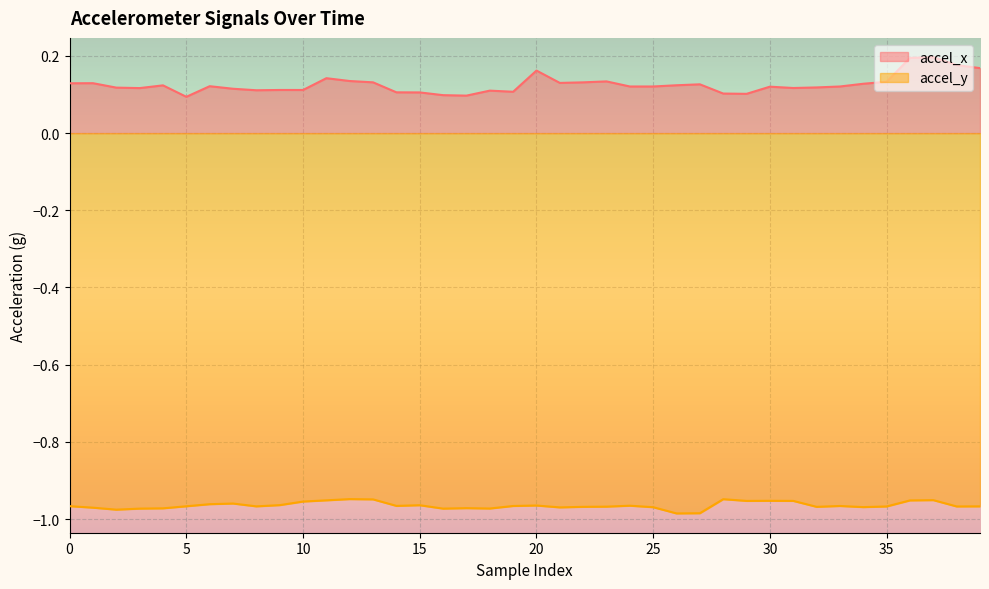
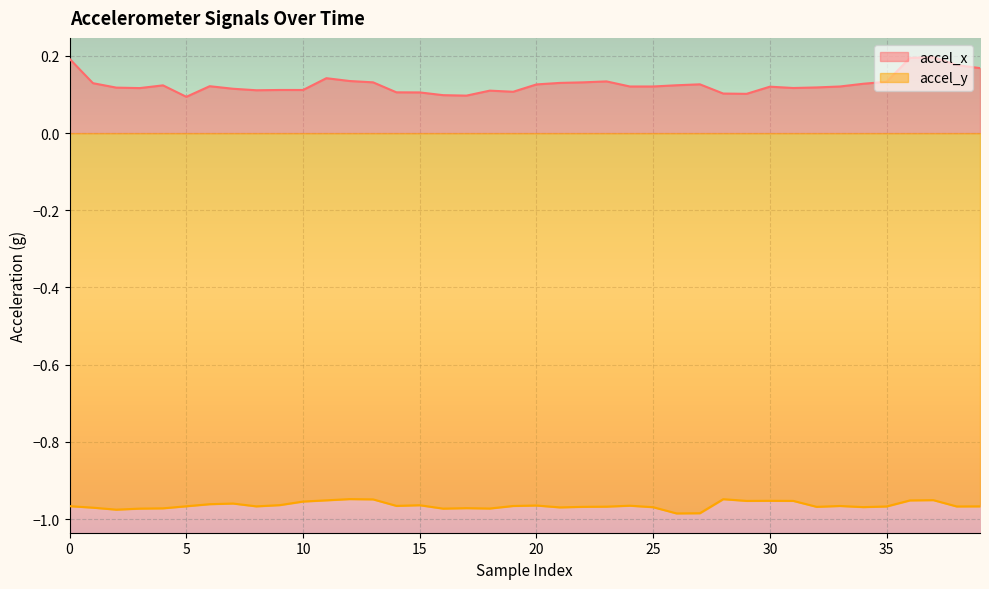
  {
    "accel_x": {
-     "0": 0.13,
+     "0": 0.19,
      "5": 0.09,
      "10": 0.11,
      "15": 0.11,
-     "20": 0.16,
+     "20": 0.13,
      "25": 0.12,
      "30": 0.12
    }
  }
